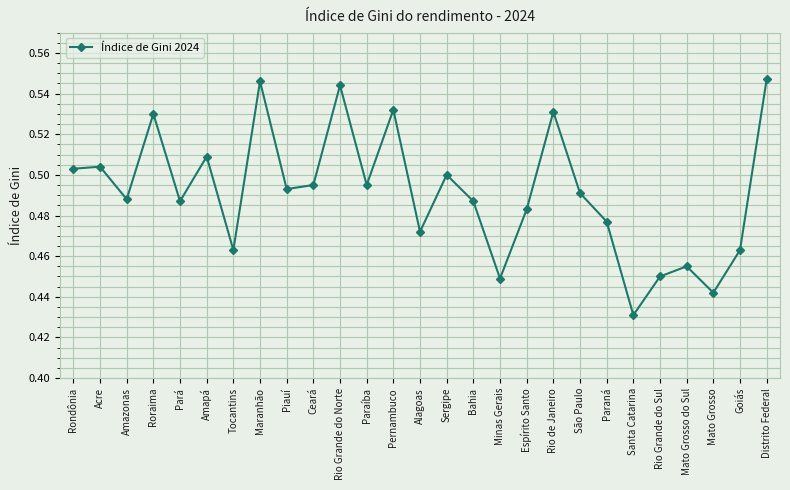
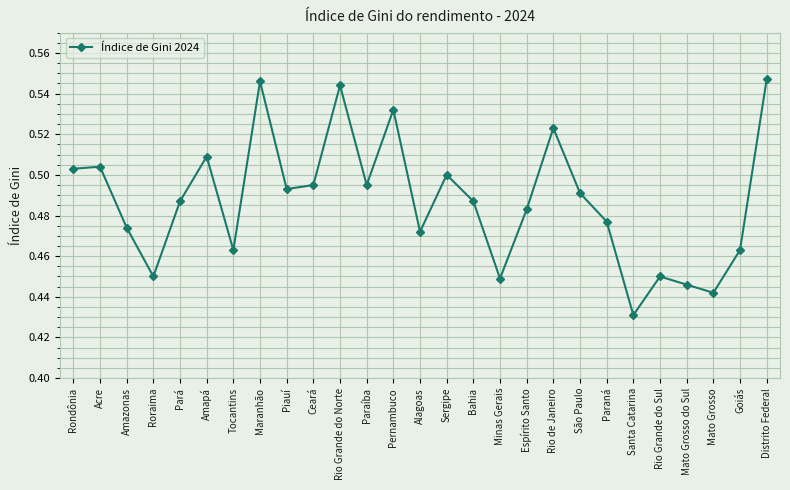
  {
    "Rondônia": 0.503,
    "Acre": 0.504,
-   "Amazonas": 0.488,
-   "Roraima": 0.53,
+   "Amazonas": 0.474,
+   "Roraima": 0.45,
    "Pará": 0.487,
    "Amapá": 0.509,
    "Tocantins": 0.463,
    "Maranhão": 0.546,
    "Piauí": 0.493,
    "Ceará": 0.495,
    "Rio Grande do Norte": 0.544,
    "Paraíba": 0.495,
    "Pernambuco": 0.532,
    "Alagoas": 0.472,
    "Sergipe": 0.500,
    "Bahia": 0.487,
    "Minas Gerais": 0.449,
    "Espírito Santo": 0.483,
-   "Rio de Janeiro": 0.531,
+   "Rio de Janeiro": 0.523,
    "São Paulo": 0.491,
    "Paraná": 0.477,
    "Santa Catarina": 0.431,
    "Rio Grande do Sul": 0.450,
-   "Mato Grosso do Sul": 0.455,
+   "Mato Grosso do Sul": 0.446,
    "Mato Grosso": 0.442,
    "Goiás": 0.463,
    "Distrito Federal": 0.547
  }
